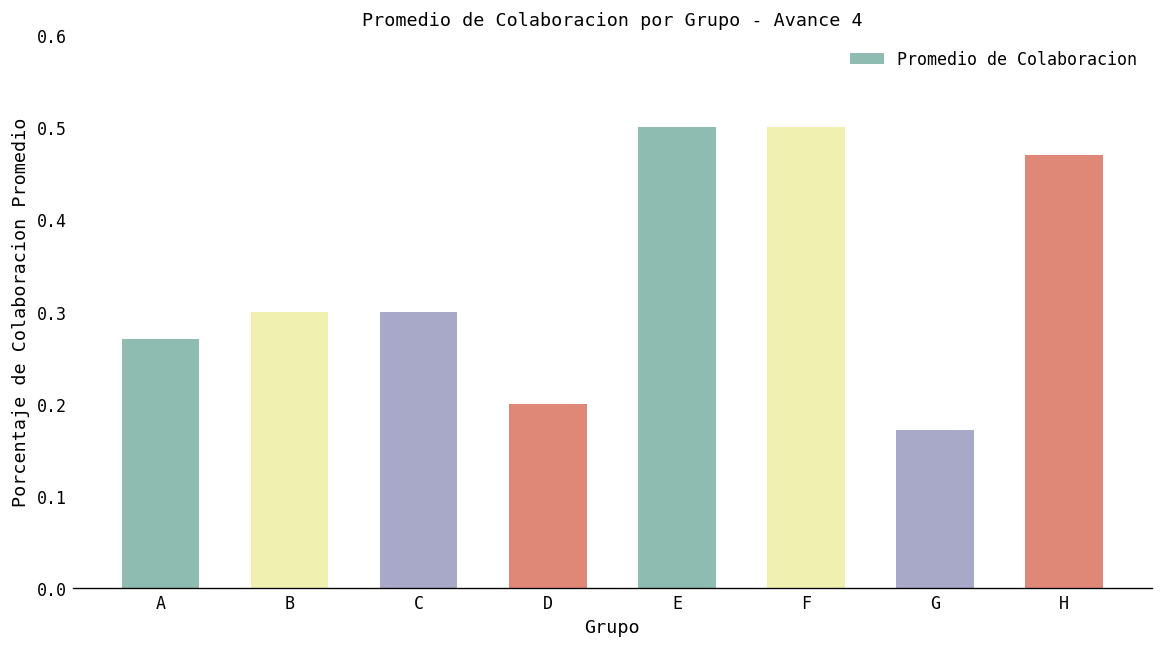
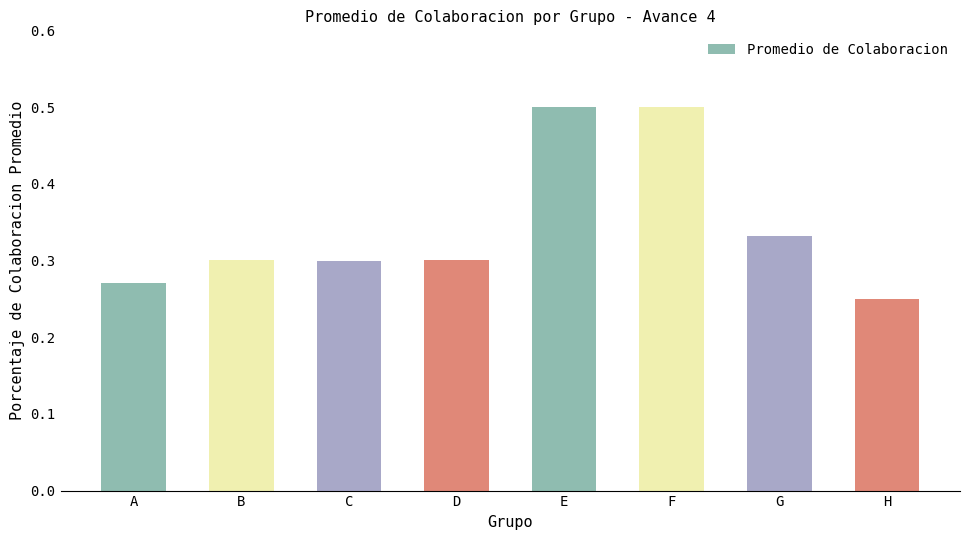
  {
    "A": 0.27,
    "B": 0.30,
    "C": 0.30,
-   "D": 0.2,
+   "D": 0.3,
    "E": 0.50,
    "F": 0.50,
-   "G": 0.17,
-   "H": 0.47
+   "G": 0.33,
+   "H": 0.25
  }
